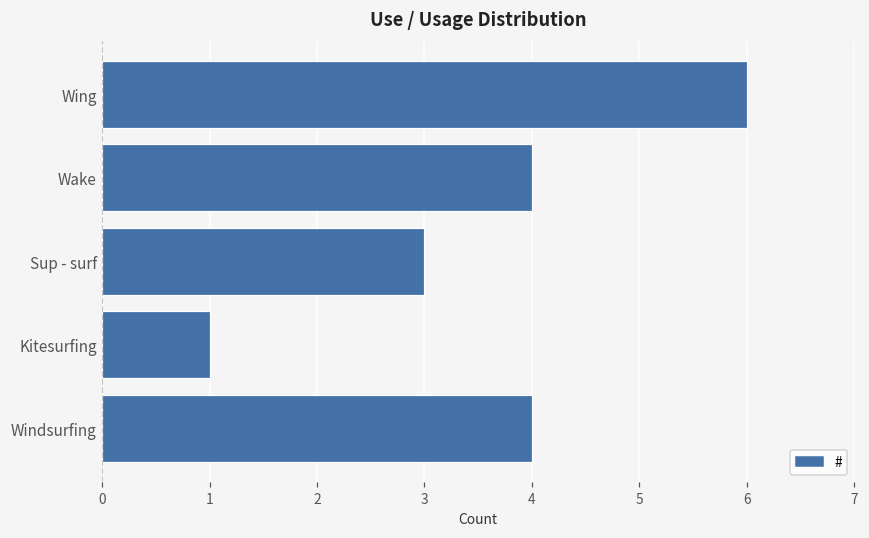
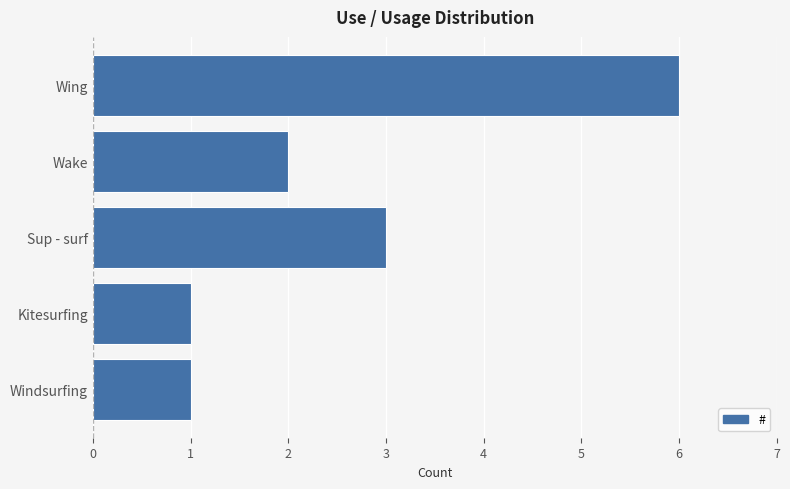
  {
    "Wing": 6,
-   "Wake": 4,
+   "Wake": 2,
    "Sup - surf": 3,
    "Kitesurfing": 1,
-   "Windsurfing": 4
+   "Windsurfing": 1
  }
